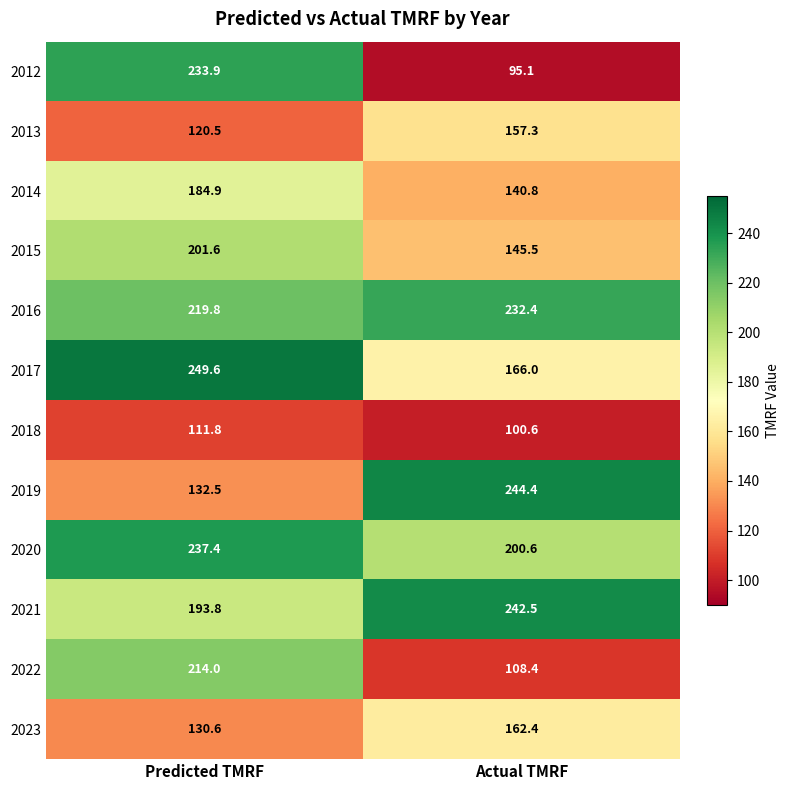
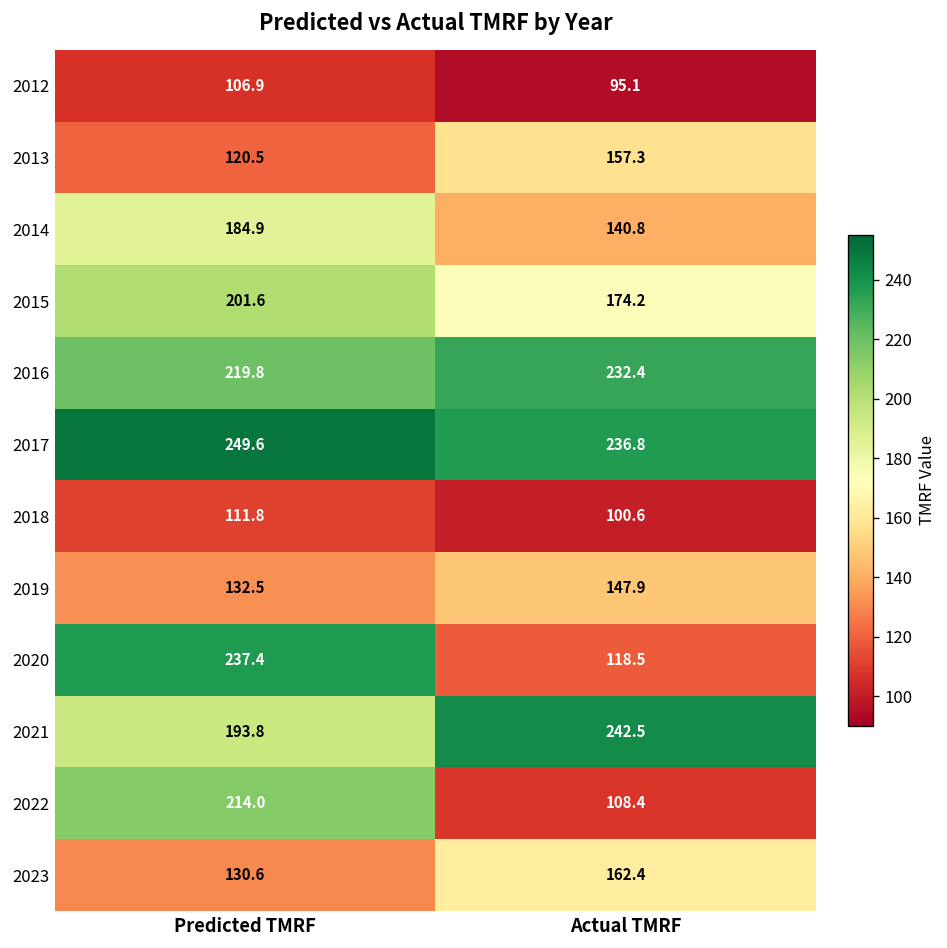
  {
    "2012": {
-     "Predicted TMRF": 233.9,
+     "Predicted TMRF": 106.9,
      "Actual TMRF": 95.1
    },
    "2013": {
      "Predicted TMRF": 120.5,
      "Actual TMRF": 157.3
    },
    "2014": {
      "Predicted TMRF": 184.9,
      "Actual TMRF": 140.8
    },
    "2015": {
      "Predicted TMRF": 201.6,
-     "Actual TMRF": 145.5
+     "Actual TMRF": 174.2
    },
    "2016": {
      "Predicted TMRF": 219.8,
      "Actual TMRF": 232.4
    },
    "2017": {
      "Predicted TMRF": 249.6,
-     "Actual TMRF": 166.0
+     "Actual TMRF": 236.8
    },
    "2018": {
      "Predicted TMRF": 111.8,
      "Actual TMRF": 100.6
    },
    "2019": {
      "Predicted TMRF": 132.5,
-     "Actual TMRF": 244.4
+     "Actual TMRF": 147.9
    },
    "2020": {
      "Predicted TMRF": 237.4,
-     "Actual TMRF": 200.6
+     "Actual TMRF": 118.5
    },
    "2021": {
      "Predicted TMRF": 193.8,
      "Actual TMRF": 242.5
    },
    "2022": {
      "Predicted TMRF": 214.0,
      "Actual TMRF": 108.4
    },
    "2023": {
      "Predicted TMRF": 130.6,
      "Actual TMRF": 162.4
    }
  }
